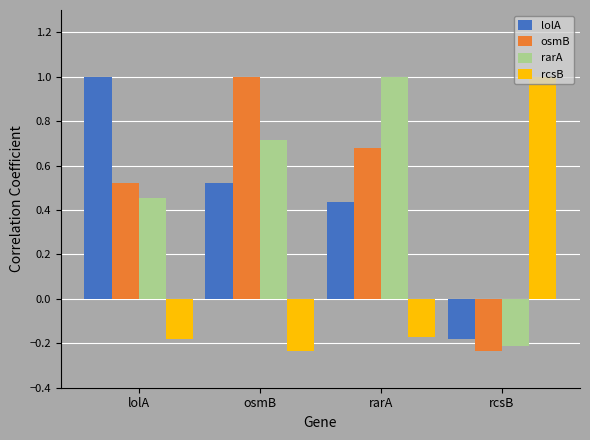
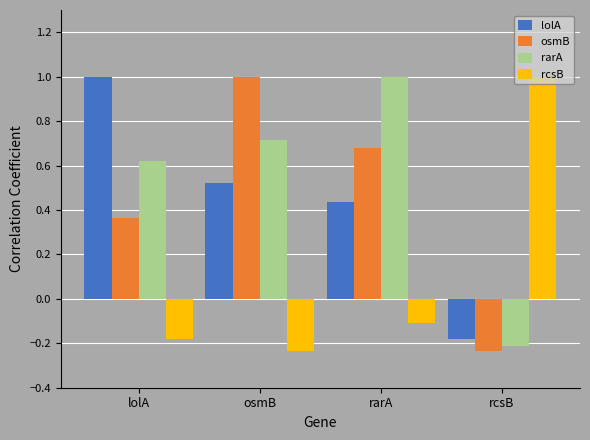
  {
    "lolA": {
      "lolA": 1.00,
      "osmB": 0.52,
      "rarA": 0.44,
      "rcsB": -0.18
    },
    "osmB": {
-     "lolA": 0.52,
+     "lolA": 0.36,
      "osmB": 1.00,
      "rarA": 0.68,
      "rcsB": -0.23
    },
    "rarA": {
-     "lolA": 0.45,
+     "lolA": 0.62,
      "osmB": 0.71,
      "rarA": 1.00,
      "rcsB": -0.21
    },
    "rcsB": {
      "lolA": -0.18,
      "osmB": -0.23,
-     "rarA": -0.17
+     "rarA": -0.11
    }
  }
